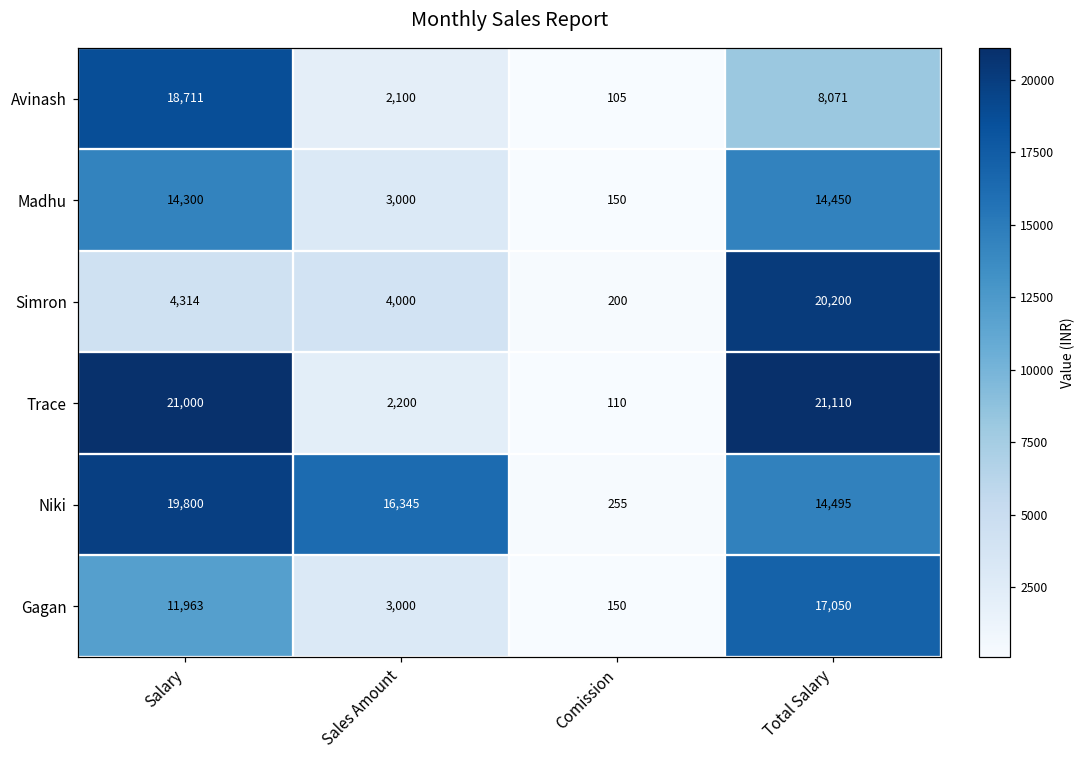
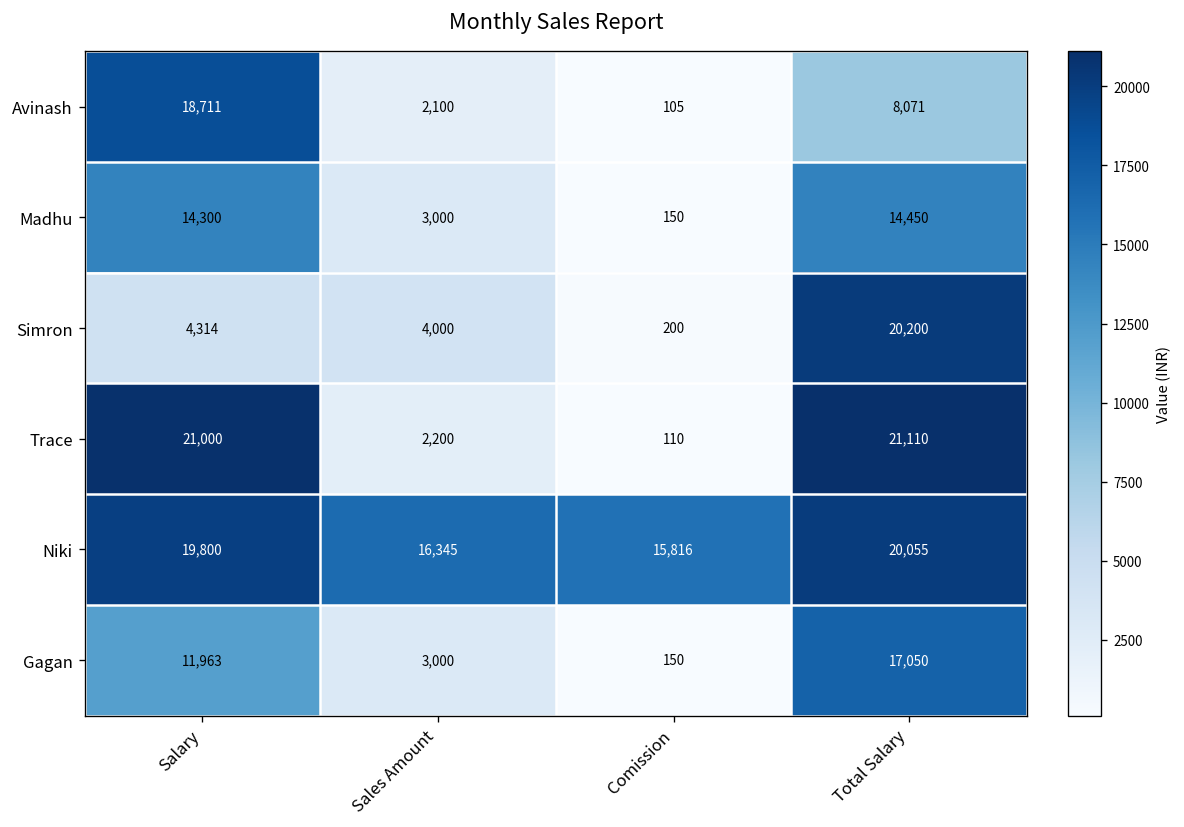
  {
    "Avinash": {
      "Salary": "18,711",
      "Sales Amount": "2,100",
      "Comission": "105",
      "Total Salary": "8,071"
    },
    "Madhu": {
      "Salary": "14,300",
      "Sales Amount": "3,000",
      "Comission": "150",
      "Total Salary": "14,450"
    },
    "Simron": {
      "Salary": "4,314",
      "Sales Amount": "4,000",
      "Comission": "200",
      "Total Salary": "20,200"
    },
    "Trace": {
      "Salary": "21,000",
      "Sales Amount": "2,200",
      "Comission": "110",
      "Total Salary": "21,110"
    },
    "Niki": {
      "Salary": "19,800",
      "Sales Amount": "16,345",
-     "Comission": "255",
-     "Total Salary": "14,495"
+     "Comission": "15,816",
+     "Total Salary": "20,055"
    },
    "Gagan": {
      "Salary": "11,963",
      "Sales Amount": "3,000",
      "Comission": "150",
      "Total Salary": "17,050"
    }
  }
